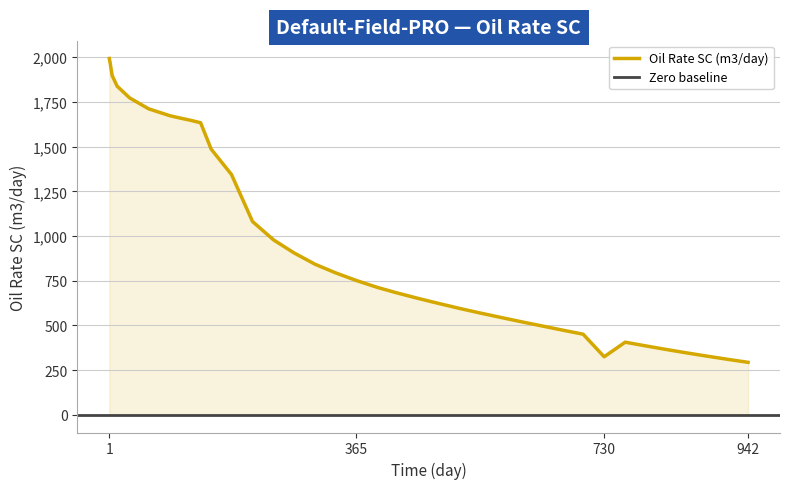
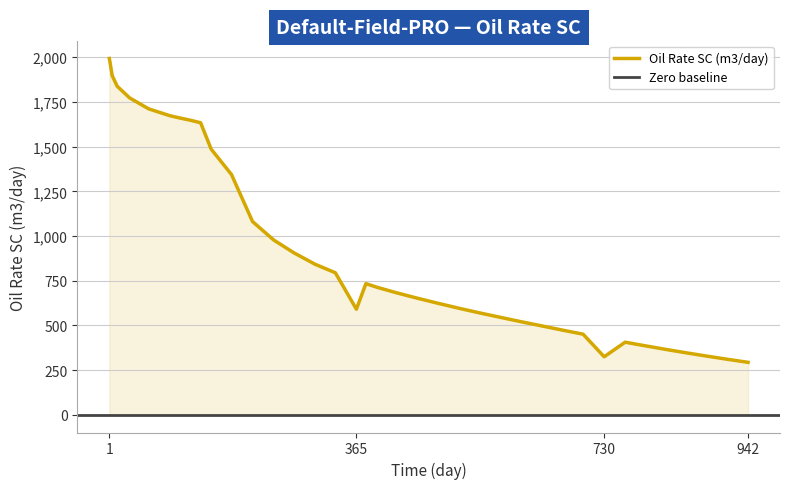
  {
    "1": "1,990",
-   "365": "750",
+   "365": "590",
    "730": "320",
    "942": "290"
  }
